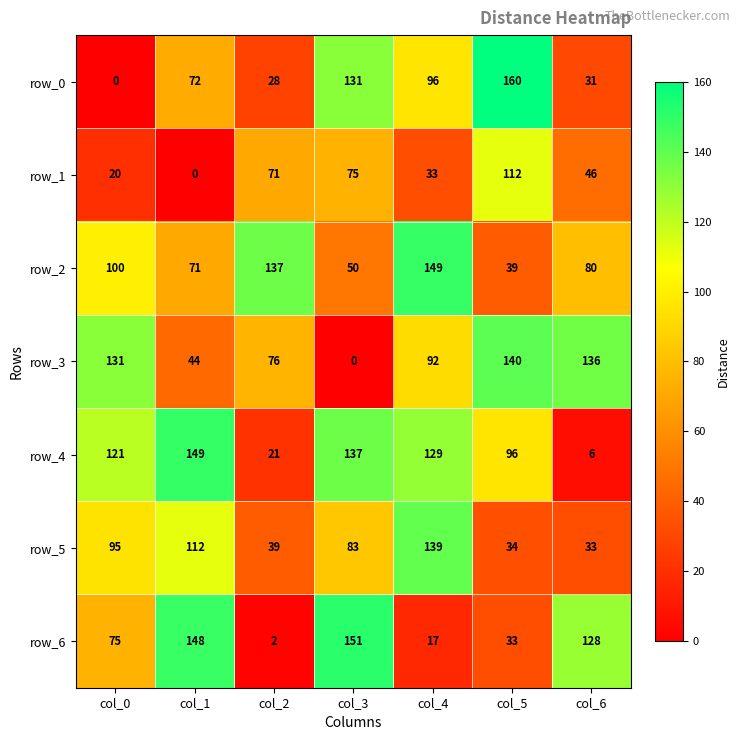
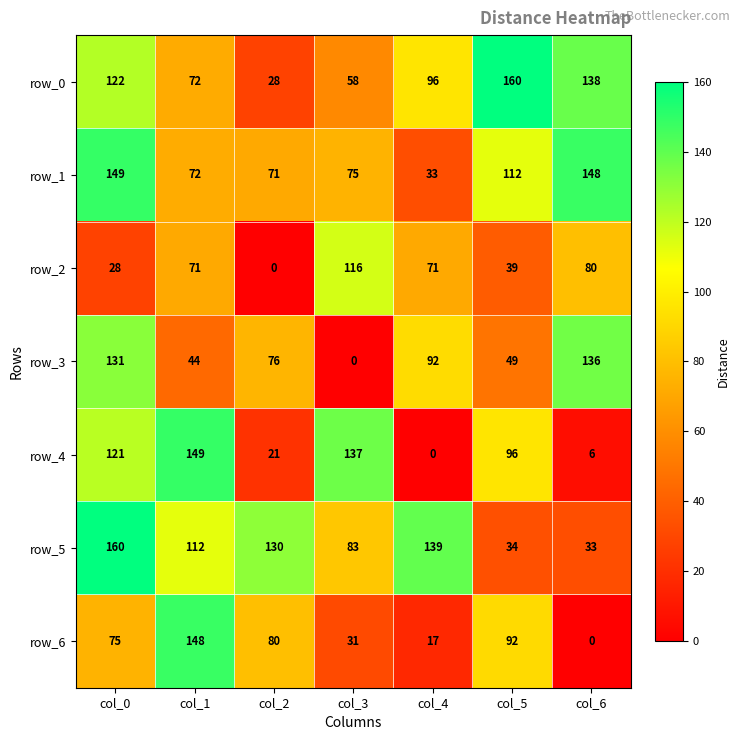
  {
    "row_0": {
-     "col_0": 0,
+     "col_0": 122,
      "col_1": 72,
      "col_2": 28,
-     "col_3": 131,
+     "col_3": 58,
      "col_4": 96,
      "col_5": 160,
-     "col_6": 31
+     "col_6": 138
    },
    "row_1": {
-     "col_0": 20,
-     "col_1": 0,
+     "col_0": 149,
+     "col_1": 72,
      "col_2": 71,
      "col_3": 75,
      "col_4": 33,
      "col_5": 112,
-     "col_6": 46
+     "col_6": 148
    },
    "row_2": {
-     "col_0": 100,
+     "col_0": 28,
      "col_1": 71,
-     "col_2": 137,
-     "col_3": 50,
-     "col_4": 149,
+     "col_2": 0,
+     "col_3": 116,
+     "col_4": 71,
      "col_5": 39,
      "col_6": 80
    },
    "row_3": {
      "col_0": 131,
      "col_1": 44,
      "col_2": 76,
      "col_3": 0,
      "col_4": 92,
-     "col_5": 140,
+     "col_5": 49,
      "col_6": 136
    },
    "row_4": {
      "col_0": 121,
      "col_1": 149,
      "col_2": 21,
      "col_3": 137,
-     "col_4": 129,
+     "col_4": 0,
      "col_5": 96,
      "col_6": 6
    },
    "row_5": {
-     "col_0": 95,
+     "col_0": 160,
      "col_1": 112,
-     "col_2": 39,
+     "col_2": 130,
      "col_3": 83,
      "col_4": 139,
      "col_5": 34,
      "col_6": 33
    },
    "row_6": {
      "col_0": 75,
      "col_1": 148,
-     "col_2": 2,
-     "col_3": 151,
+     "col_2": 80,
+     "col_3": 31,
      "col_4": 17,
-     "col_5": 33,
-     "col_6": 128
+     "col_5": 92,
+     "col_6": 0
    }
  }
